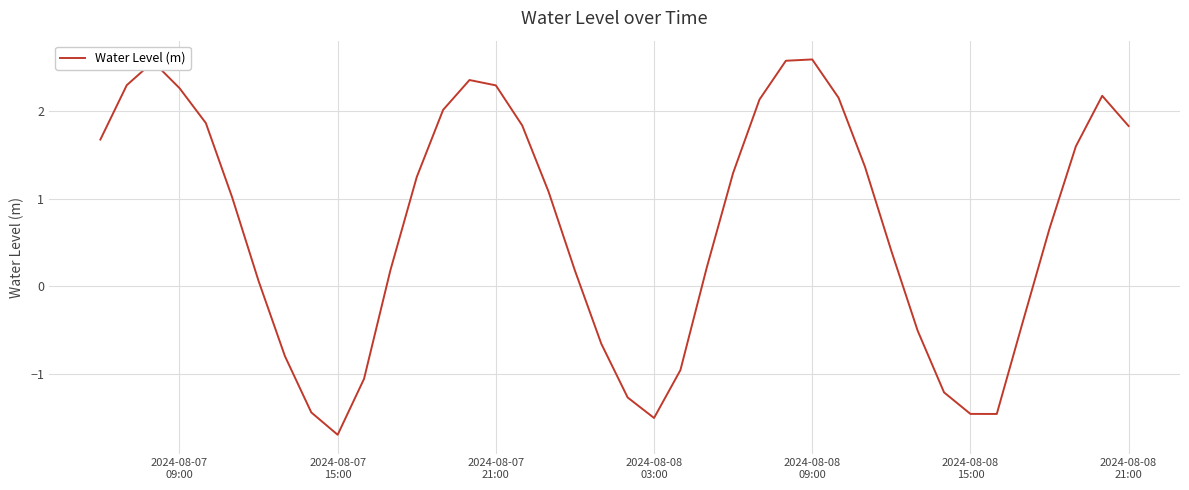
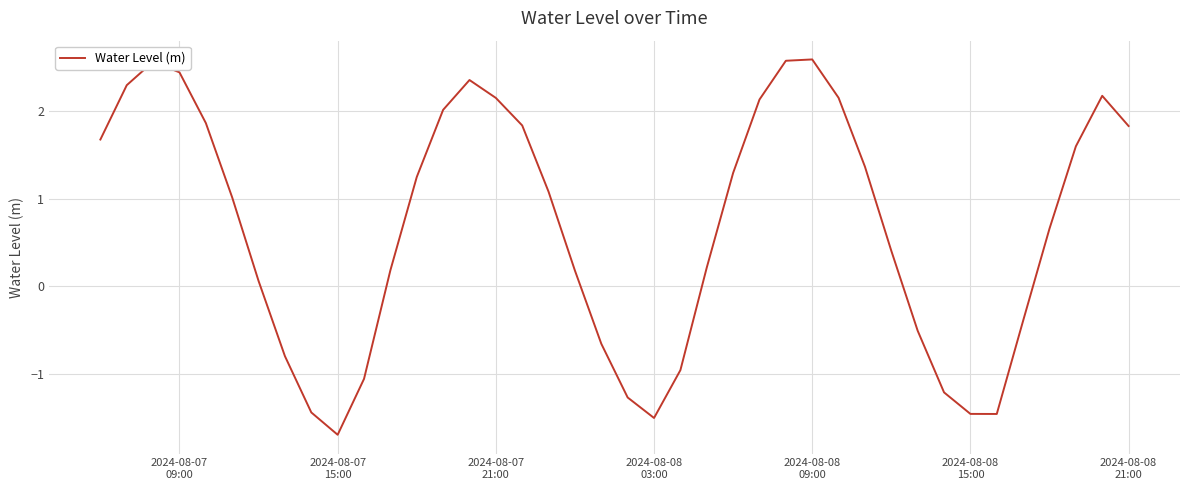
  {
-   "2024-08-07 09:00": 2.3,
+   "2024-08-07 09:00": 2.4,
    "2024-08-07 15:00": -1.7,
-   "2024-08-07 21:00": 2.3,
+   "2024-08-07 21:00": 2.1,
    "2024-08-08 03:00": -1.5,
    "2024-08-08 09:00": 2.6,
    "2024-08-08 15:00": -1.5,
    "2024-08-08 21:00": 1.8
  }
